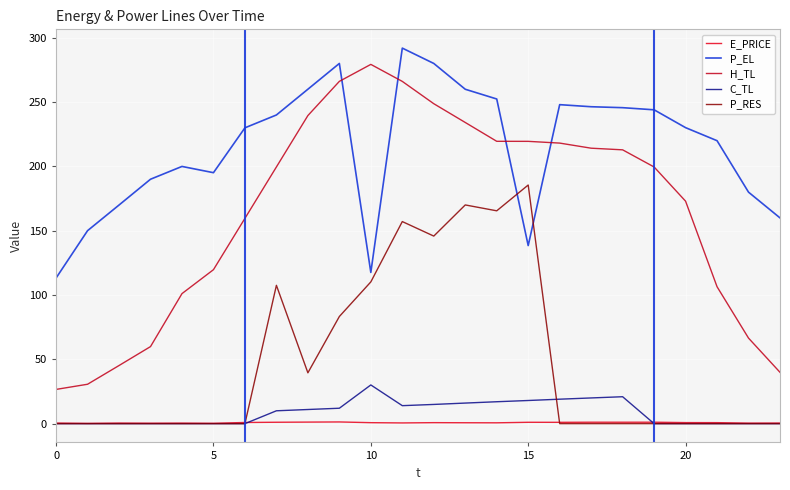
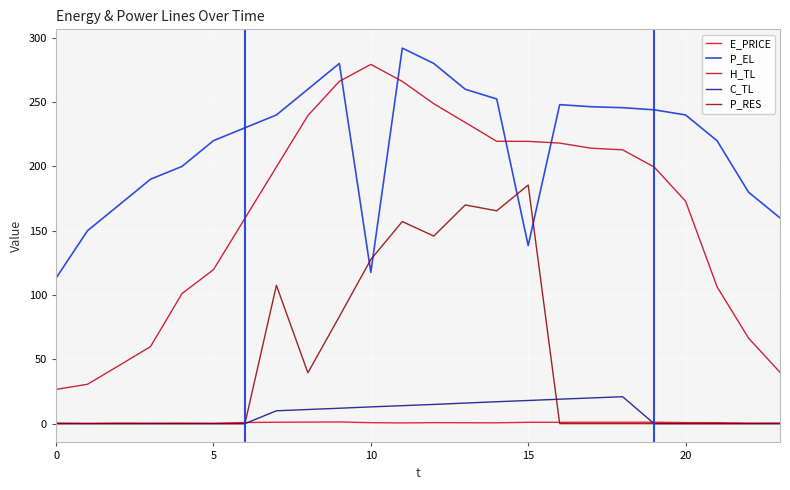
  {
    "P_EL": {
      "0": 113,
-     "5": 195,
+     "5": 220,
      "10": 118,
      "15": 138,
-     "20": 230
+     "20": 240
    },
    "C_TL": {
-     "10": 30,
+     "10": 13,
      "15": 18
    },
    "P_RES": {
-     "10": 110,
+     "10": 128,
      "15": 186
    }
  }
